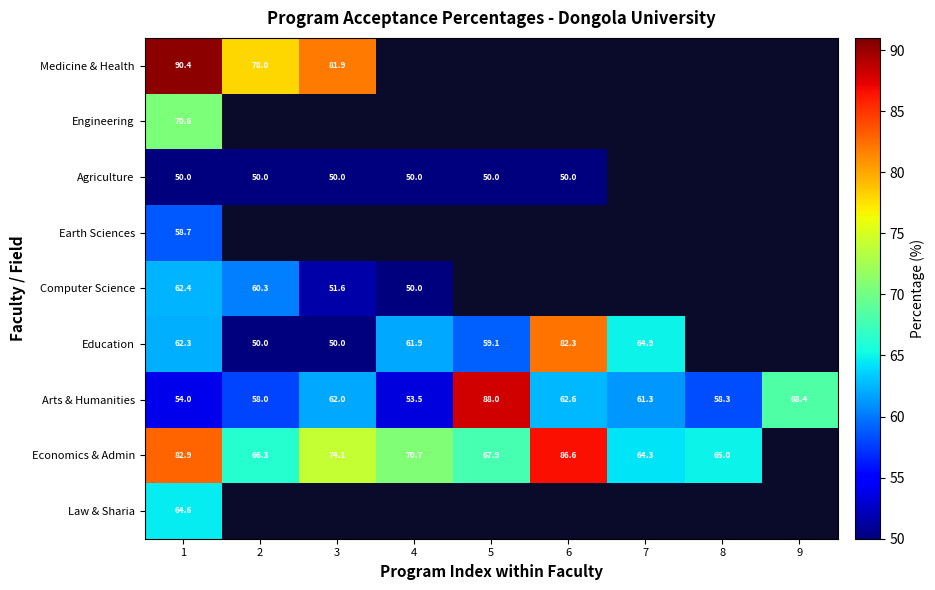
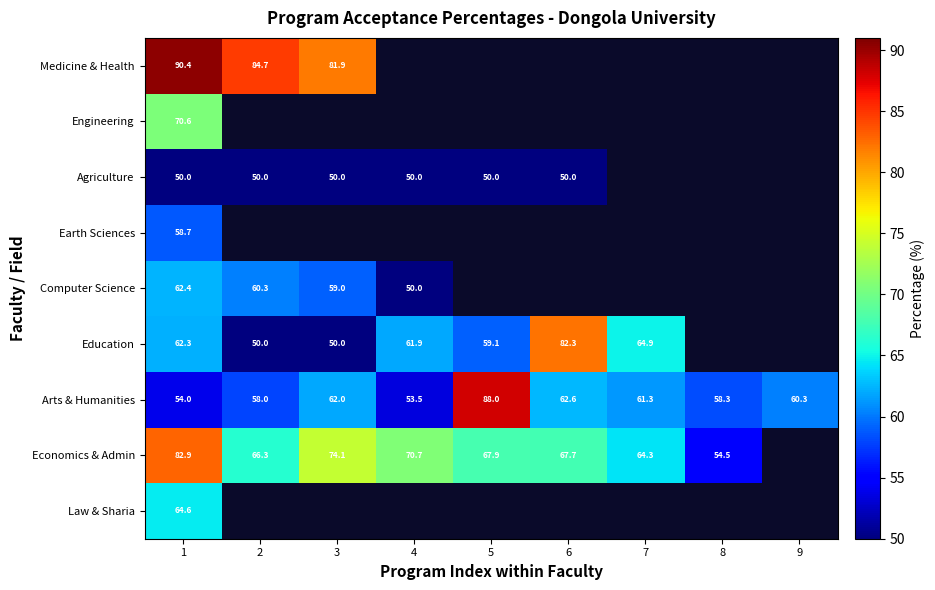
  {
    "Medicine & Health": {
      "1": 90.4,
-     "2": 78.0,
+     "2": 84.7,
      "3": 81.9
    },
    "Engineering": {
      "1": 70.6
    },
    "Agriculture": {
      "1": 50.0,
      "2": 50.0,
      "3": 50.0,
      "4": 50.0,
      "5": 50.0,
      "6": 50.0
    },
    "Earth Sciences": {
      "1": 58.7
    },
    "Computer Science": {
      "1": 62.4,
      "2": 60.3,
-     "3": 51.6,
+     "3": 59.0,
      "4": 50.0
    },
    "Education": {
      "1": 62.3,
      "2": 50.0,
      "3": 50.0,
      "4": 61.9,
      "5": 59.1,
      "6": 82.3,
      "7": 64.9
    },
    "Arts & Humanities": {
      "1": 54.0,
      "2": 58.0,
      "3": 62.0,
      "4": 53.5,
      "5": 88.0,
      "6": 62.6,
      "7": 61.3,
      "8": 58.3,
-     "9": 68.4
+     "9": 60.3
    },
    "Economics & Admin": {
      "1": 82.9,
      "2": 66.3,
      "3": 74.1,
      "4": 70.7,
      "5": 67.9,
-     "6": 86.6,
+     "6": 67.7,
      "7": 64.3,
-     "8": 65.0
+     "8": 54.5
    },
    "Law & Sharia": {
      "1": 64.6
    }
  }
